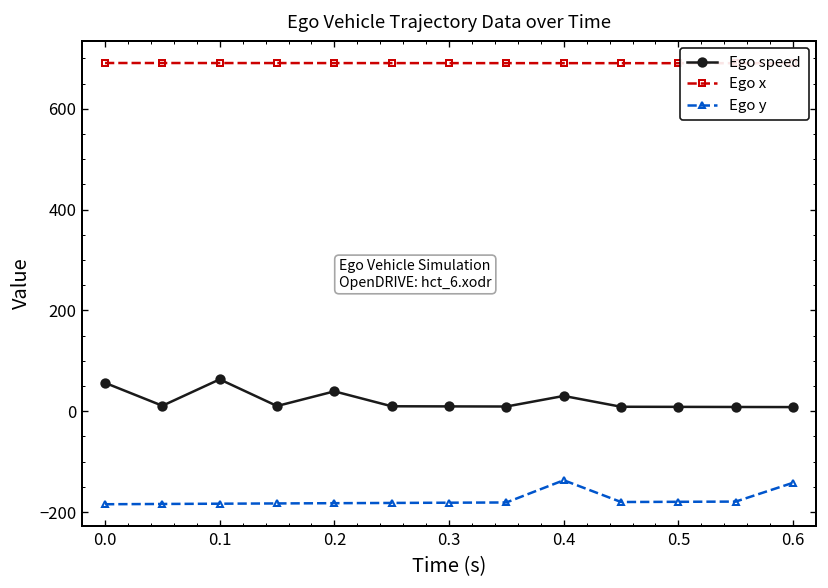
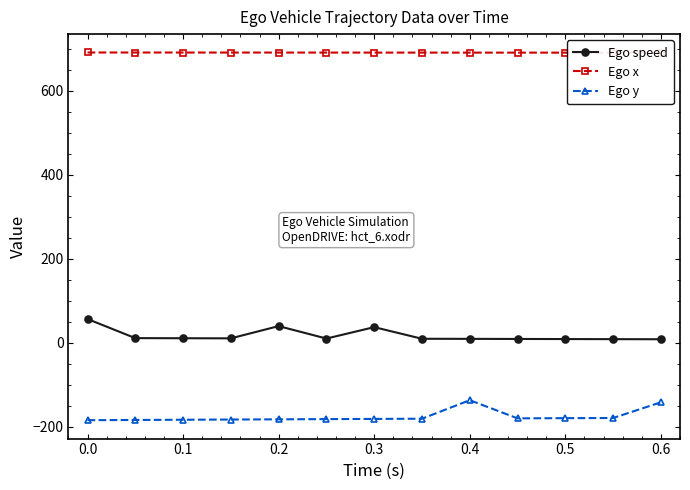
  {
    "Ego speed": {
      "0.0": 60,
-     "0.1": 60,
+     "0.1": 10,
      "0.2": 40,
-     "0.3": 10,
-     "0.4": 30,
+     "0.3": 40,
+     "0.4": 10,
      "0.5": 10,
      "0.6": 10
    },
    "Ego x": {
      "0.0": 690,
      "0.1": 690,
      "0.2": 690,
      "0.3": 690,
      "0.4": 690,
      "0.5": 690
    },
    "Ego y": {
      "0.0": -180,
      "0.1": -180,
      "0.2": -180,
      "0.3": -180,
      "0.4": -140,
      "0.5": -180,
      "0.6": -140
    }
  }
